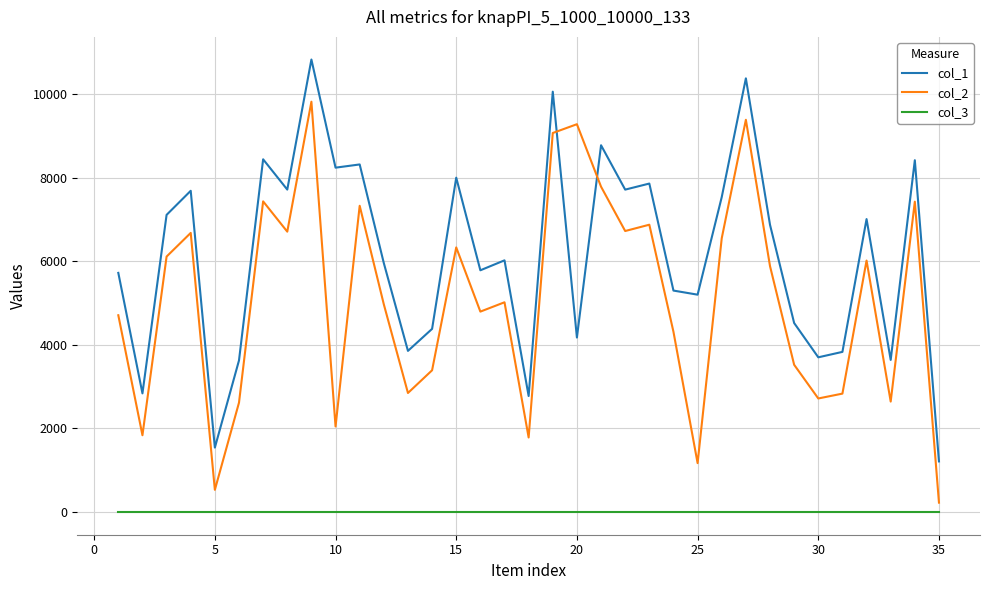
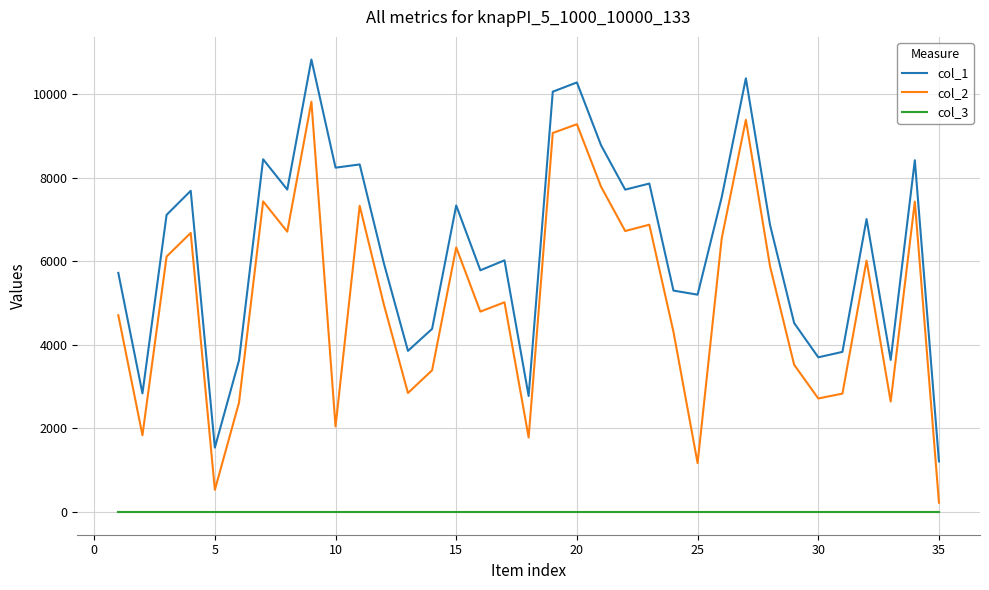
  {
    "col_1": {
      "5": 1500,
      "10": 8200,
-     "15": 8000,
-     "20": 4200,
+     "15": 7300,
+     "20": 10300,
      "25": 5200,
      "30": 3700,
      "35": 1200
    },
    "col_2": {
      "5": 500,
      "10": 2000,
      "15": 6300,
      "20": 9300,
      "25": 1200,
      "30": 2700,
      "35": 200
    },
    "col_3": {
      "5": 0,
      "10": 0,
      "15": 0,
      "20": 0,
      "25": 0,
      "30": 0,
      "35": 0
    }
  }
